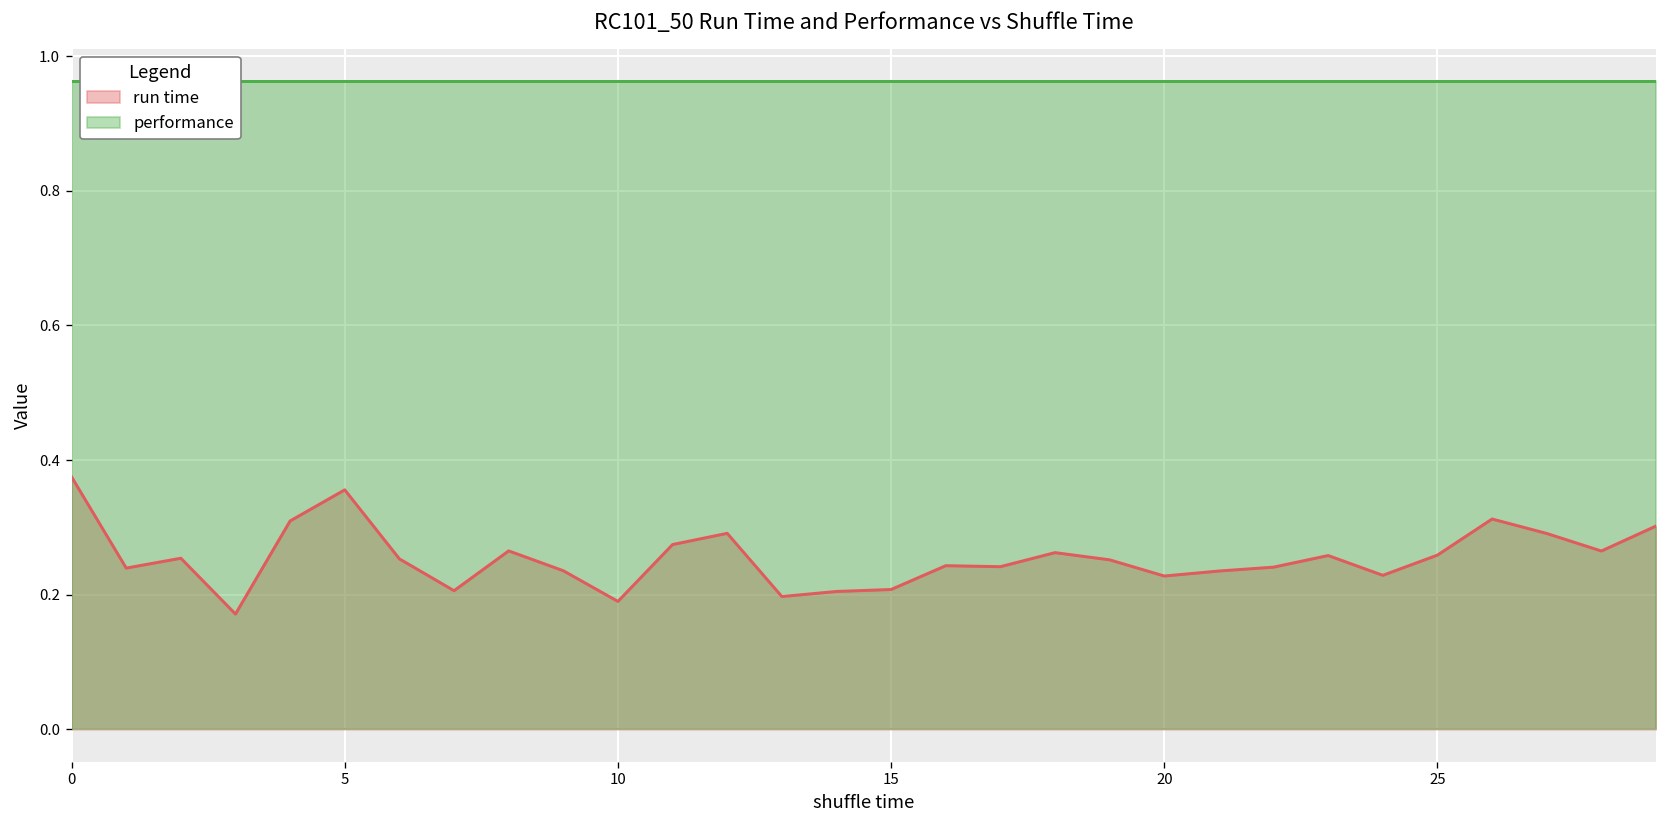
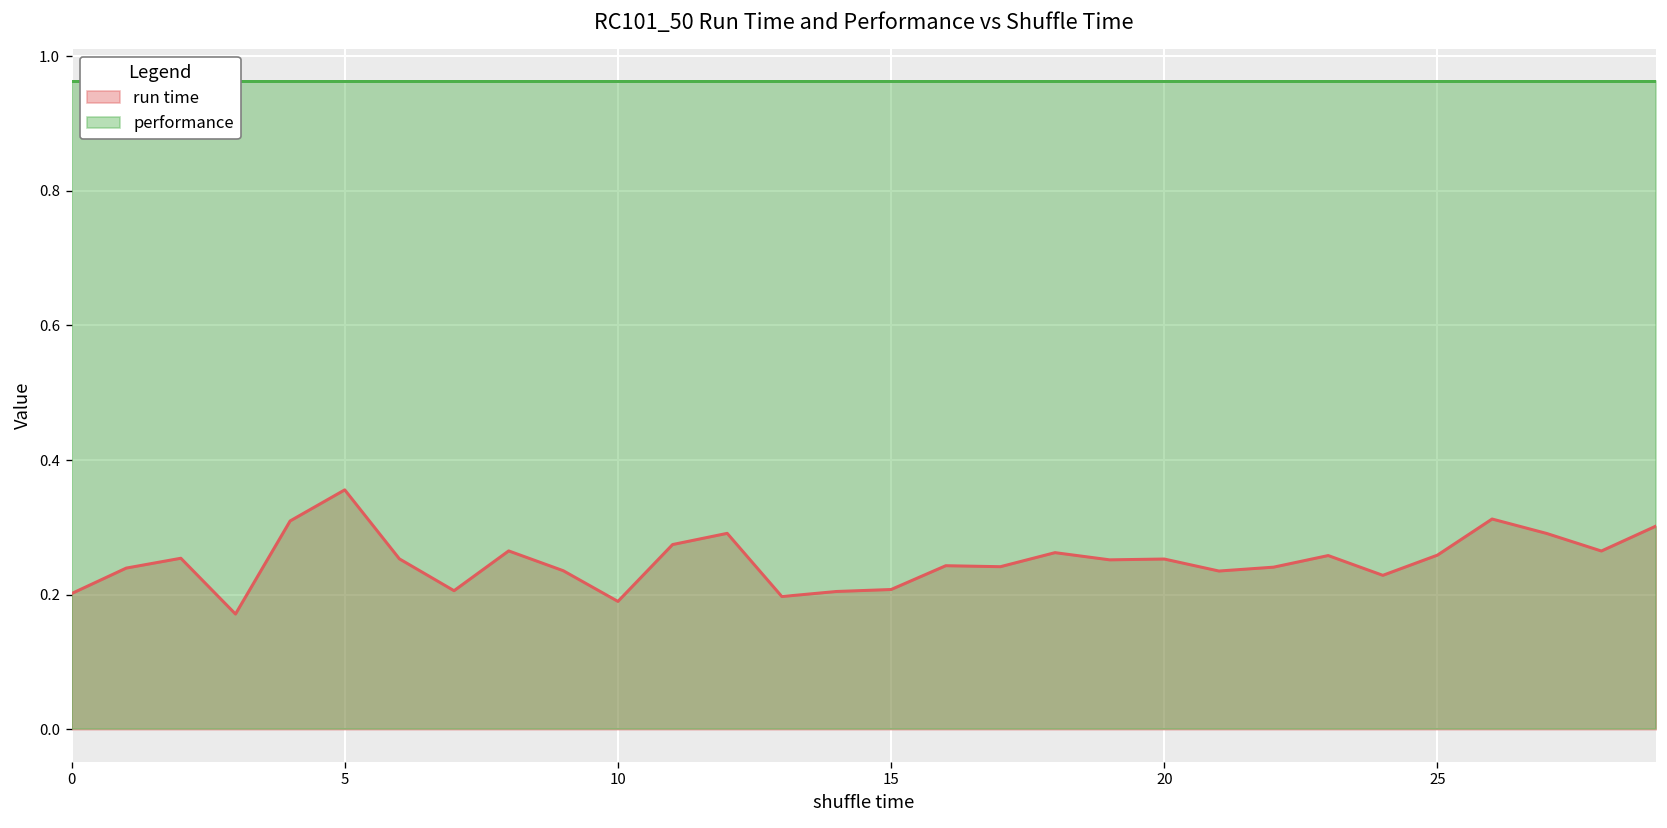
  {
    "run time": {
-     "0": 0.38,
+     "0": 0.20,
      "5": 0.36,
      "10": 0.19,
      "15": 0.21,
-     "20": 0.23,
+     "20": 0.25,
      "25": 0.26
    },
    "performance": {
      "0": 0.96,
      "5": 0.96,
      "10": 0.96,
      "15": 0.96,
      "20": 0.96,
      "25": 0.96
    }
  }
